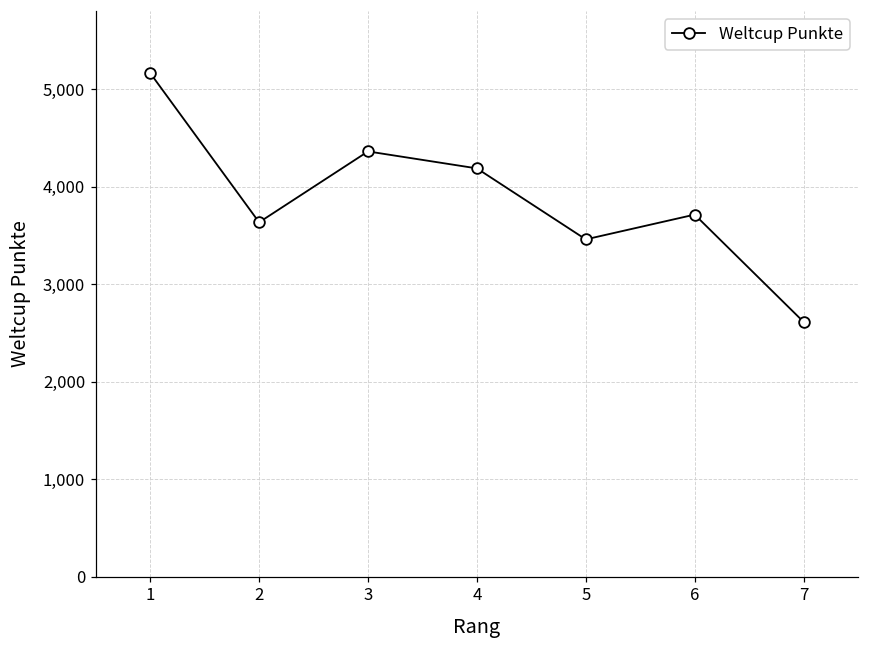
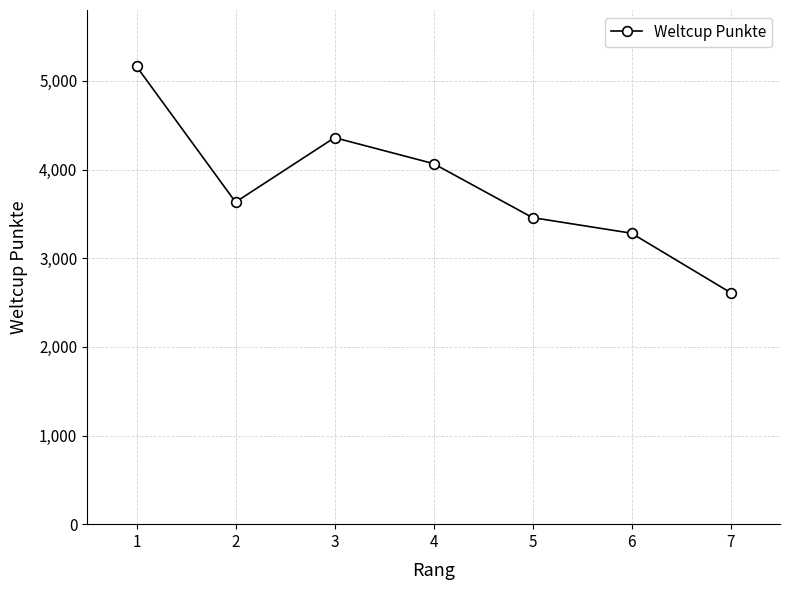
  {
    "1": "5,200",
    "2": "3,600",
    "3": "4,400",
-   "4": "4,200",
+   "4": "4,100",
    "5": "3,500",
-   "6": "3,700",
+   "6": "3,300",
    "7": "2,600"
  }
